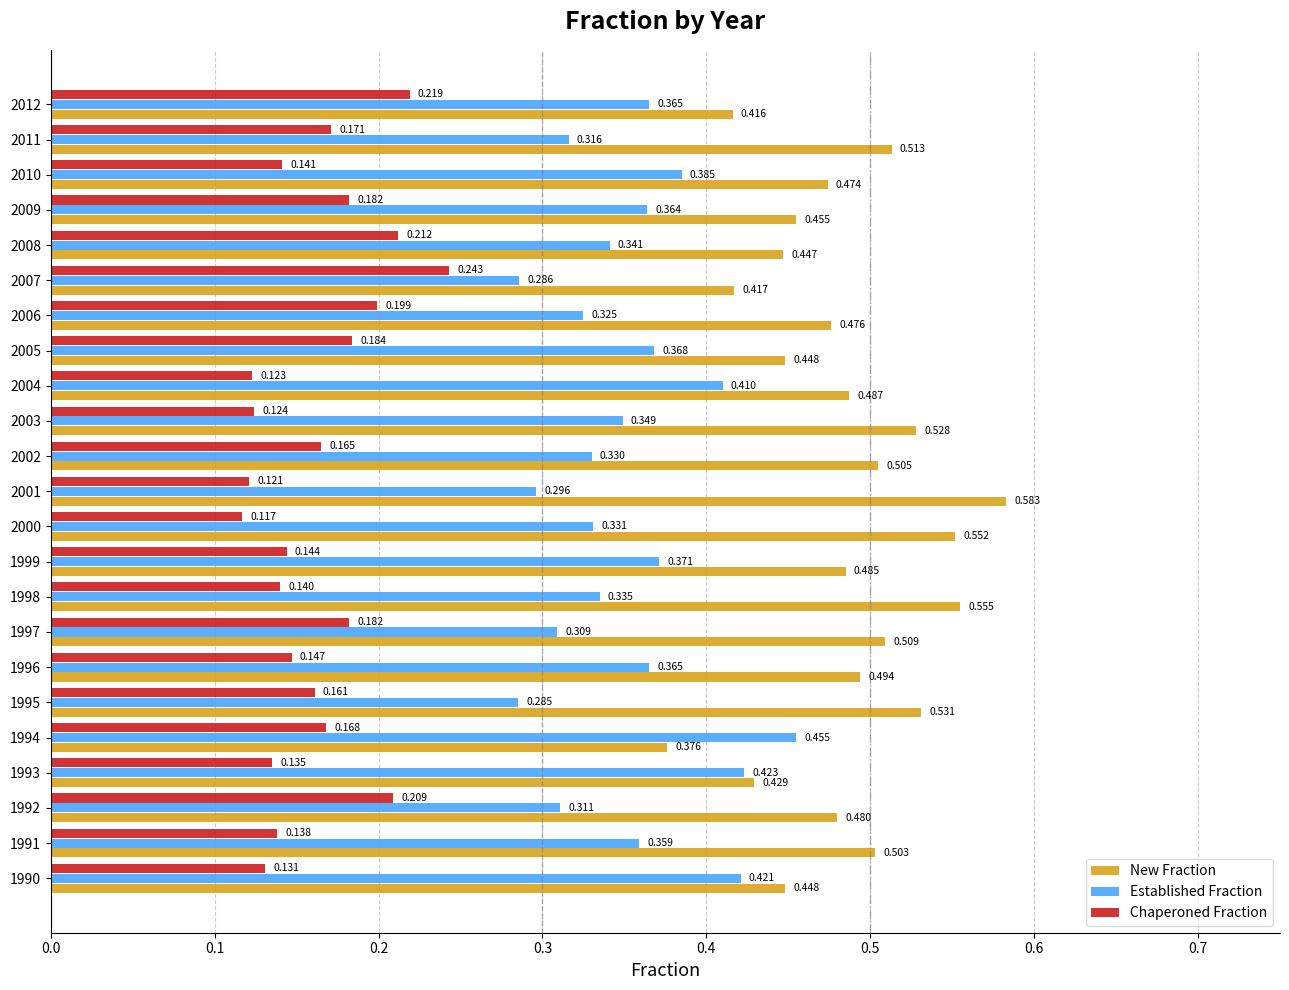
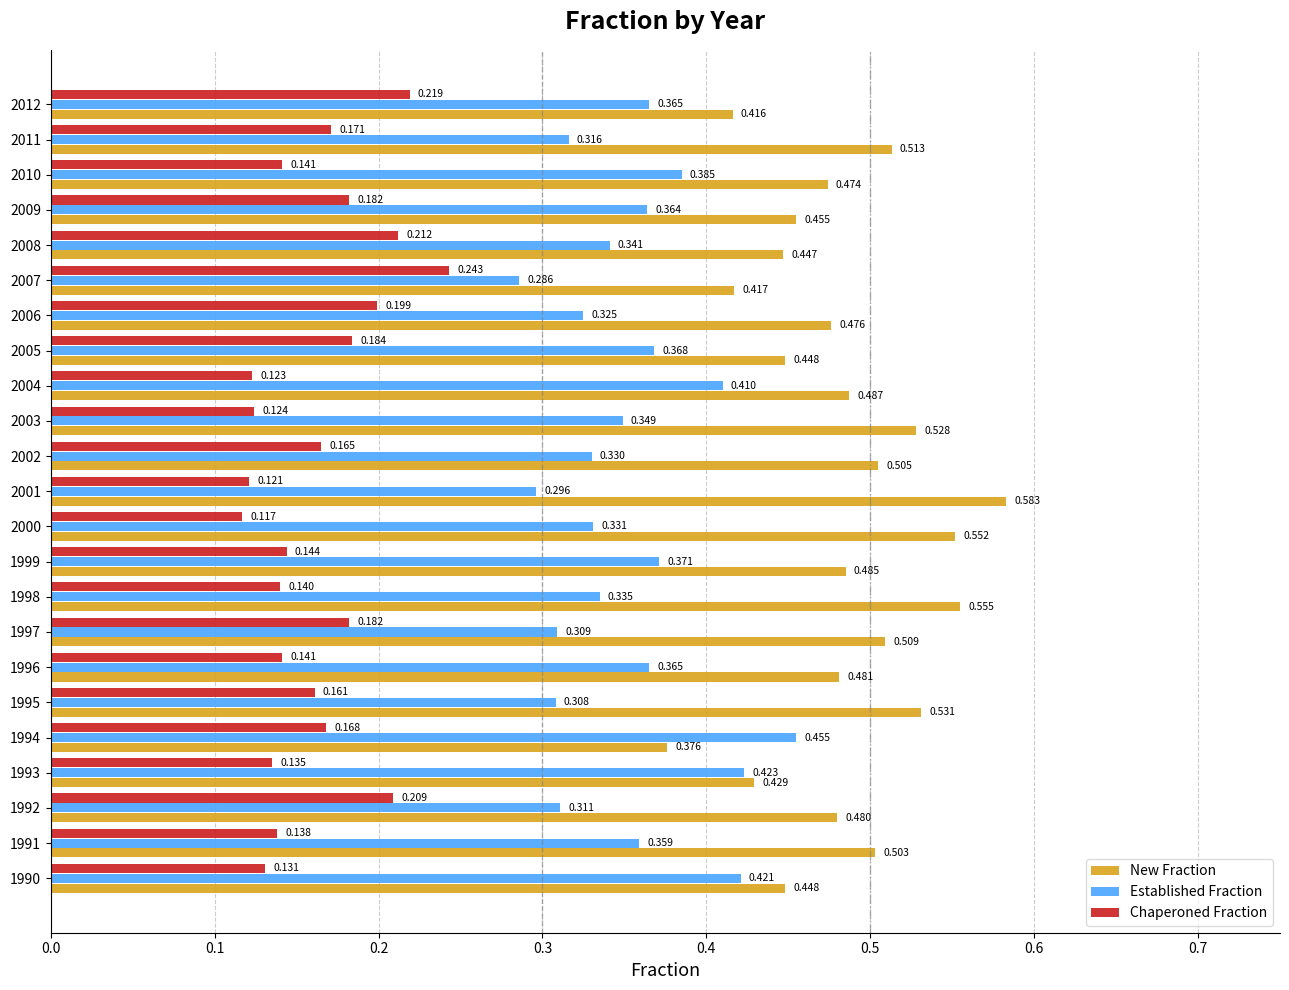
  {
    "New Fraction": {
      "2012": 0.416,
      "2011": 0.513,
      "2010": 0.474,
      "2009": 0.455,
      "2008": 0.447,
      "2007": 0.417,
      "2006": 0.476,
      "2005": 0.448,
      "2004": 0.487,
      "2003": 0.528,
      "2002": 0.505,
      "2001": 0.583,
      "2000": 0.552,
      "1999": 0.485,
      "1998": 0.555,
      "1997": 0.509,
-     "1996": 0.494,
+     "1996": 0.481,
      "1995": 0.531,
      "1994": 0.376,
      "1993": 0.429,
      "1992": 0.480,
      "1991": 0.503,
      "1990": 0.448
    },
    "Established Fraction": {
      "2012": 0.365,
      "2011": 0.316,
      "2010": 0.385,
      "2009": 0.364,
      "2008": 0.341,
      "2007": 0.286,
      "2006": 0.325,
      "2005": 0.368,
      "2004": 0.410,
      "2003": 0.349,
      "2002": 0.330,
      "2001": 0.296,
      "2000": 0.331,
      "1999": 0.371,
      "1998": 0.335,
      "1997": 0.309,
      "1996": 0.365,
-     "1995": 0.285,
+     "1995": 0.308,
      "1994": 0.455,
      "1993": 0.423,
      "1992": 0.311,
      "1991": 0.359,
      "1990": 0.421
    },
    "Chaperoned Fraction": {
      "2012": 0.219,
      "2011": 0.171,
      "2010": 0.141,
      "2009": 0.182,
      "2008": 0.212,
      "2007": 0.243,
      "2006": 0.199,
      "2005": 0.184,
      "2004": 0.123,
      "2003": 0.124,
      "2002": 0.165,
      "2001": 0.121,
      "2000": 0.117,
      "1999": 0.144,
      "1998": 0.140,
      "1997": 0.182,
-     "1996": 0.147,
+     "1996": 0.141,
      "1995": 0.161,
      "1994": 0.168,
      "1993": 0.135,
      "1992": 0.209,
      "1991": 0.138,
      "1990": 0.131
    }
  }
